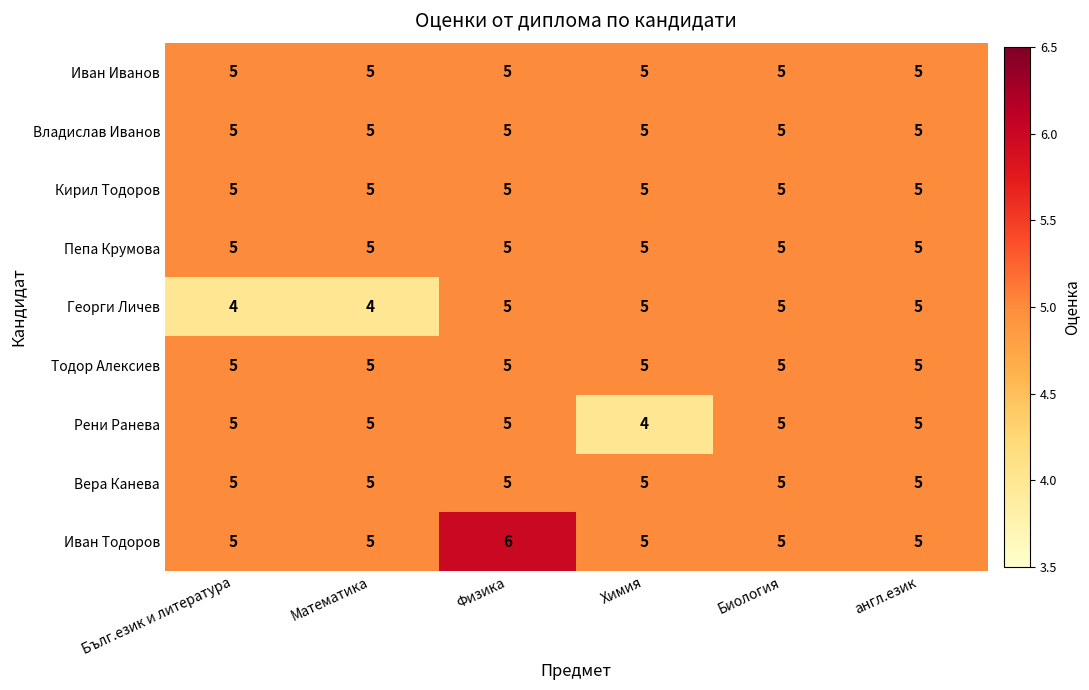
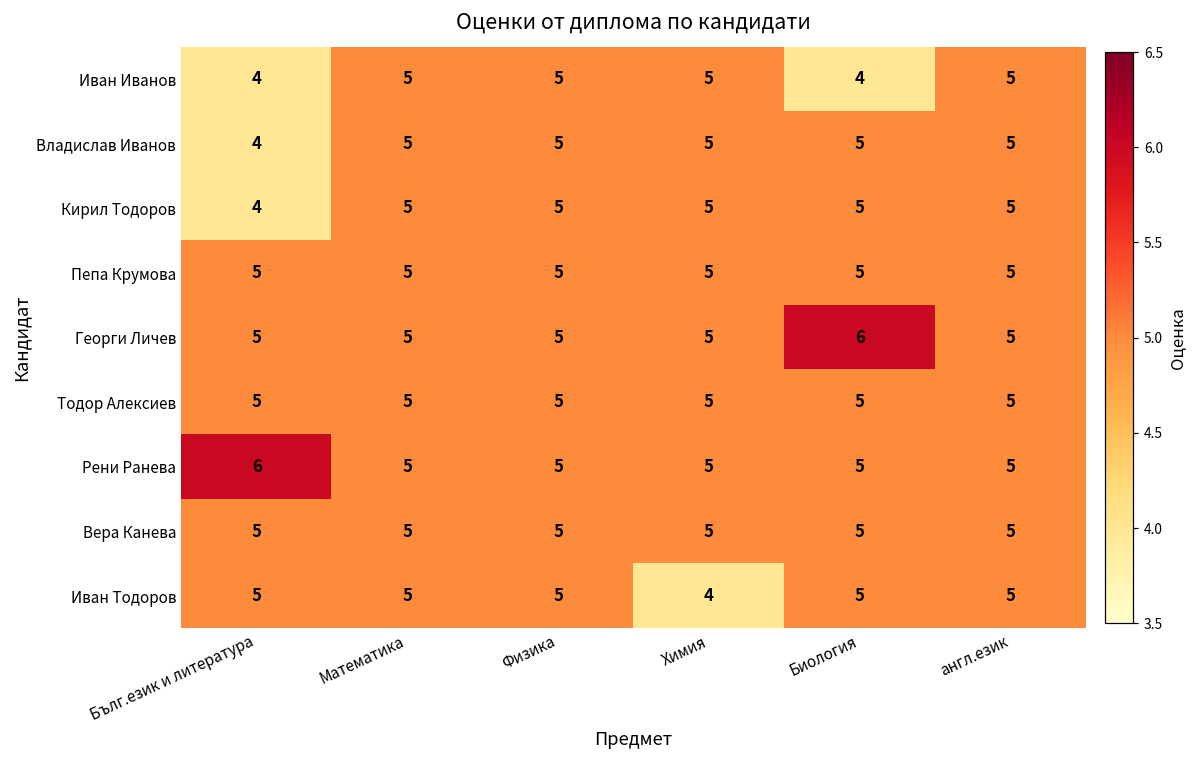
  {
    "Иван Иванов": {
-     "Бълг.език и литература": 5,
+     "Бълг.език и литература": 4,
      "Математика": 5,
      "Физика": 5,
      "Химия": 5,
-     "Биология": 5,
+     "Биология": 4,
      "англ.език": 5
    },
    "Владислав Иванов": {
-     "Бълг.език и литература": 5,
+     "Бълг.език и литература": 4,
      "Математика": 5,
      "Физика": 5,
      "Химия": 5,
      "Биология": 5,
      "англ.език": 5
    },
    "Кирил Тодоров": {
-     "Бълг.език и литература": 5,
+     "Бълг.език и литература": 4,
      "Математика": 5,
      "Физика": 5,
      "Химия": 5,
      "Биология": 5,
      "англ.език": 5
    },
    "Пепа Крумова": {
      "Бълг.език и литература": 5,
      "Математика": 5,
      "Физика": 5,
      "Химия": 5,
      "Биология": 5,
      "англ.език": 5
    },
    "Георги Личев": {
-     "Бълг.език и литература": 4,
-     "Математика": 4,
+     "Бълг.език и литература": 5,
+     "Математика": 5,
      "Физика": 5,
      "Химия": 5,
-     "Биология": 5,
+     "Биология": 6,
      "англ.език": 5
    },
    "Тодор Алексиев": {
      "Бълг.език и литература": 5,
      "Математика": 5,
      "Физика": 5,
      "Химия": 5,
      "Биология": 5,
      "англ.език": 5
    },
    "Рени Ранева": {
-     "Бълг.език и литература": 5,
+     "Бълг.език и литература": 6,
      "Математика": 5,
      "Физика": 5,
-     "Химия": 4,
+     "Химия": 5,
      "Биология": 5,
      "англ.език": 5
    },
    "Вера Канева": {
      "Бълг.език и литература": 5,
      "Математика": 5,
      "Физика": 5,
      "Химия": 5,
      "Биология": 5,
      "англ.език": 5
    },
    "Иван Тодоров": {
      "Бълг.език и литература": 5,
      "Математика": 5,
-     "Физика": 6,
-     "Химия": 5,
+     "Физика": 5,
+     "Химия": 4,
      "Биология": 5,
      "англ.език": 5
    }
  }
